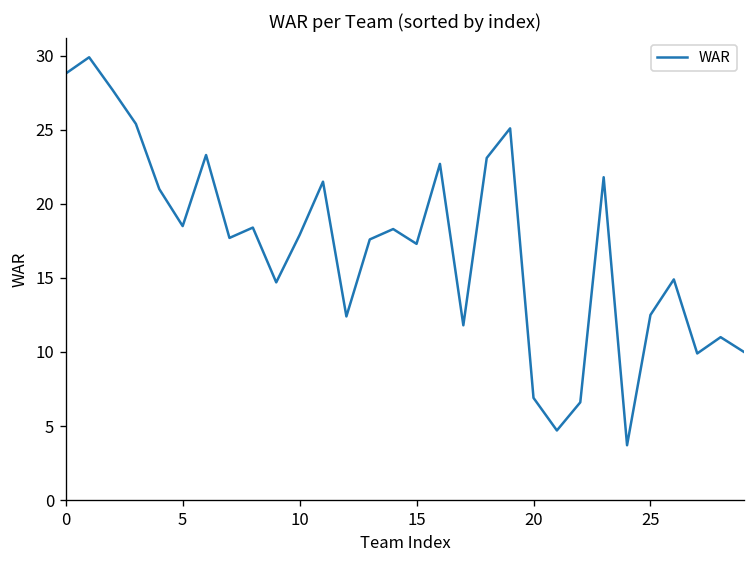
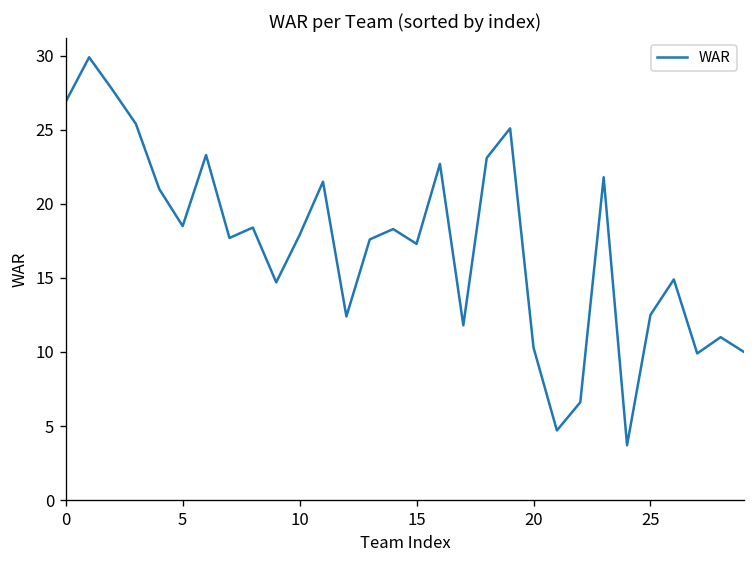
  {
-   "0": 28.8,
+   "0": 26.9,
    "5": 18.5,
    "10": 17.9,
    "15": 17.3,
-   "20": 6.9,
+   "20": 10.3,
    "25": 12.5
  }
